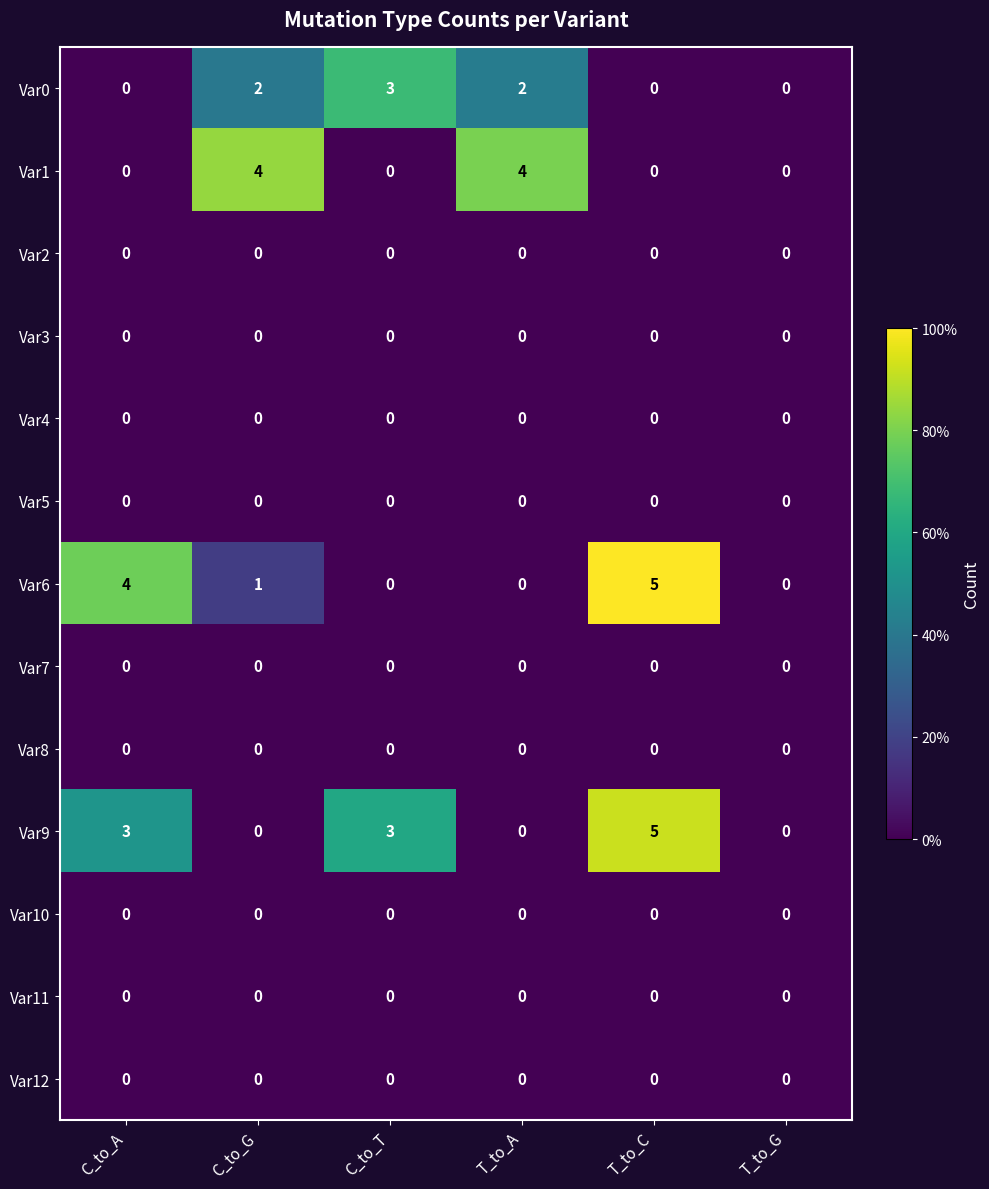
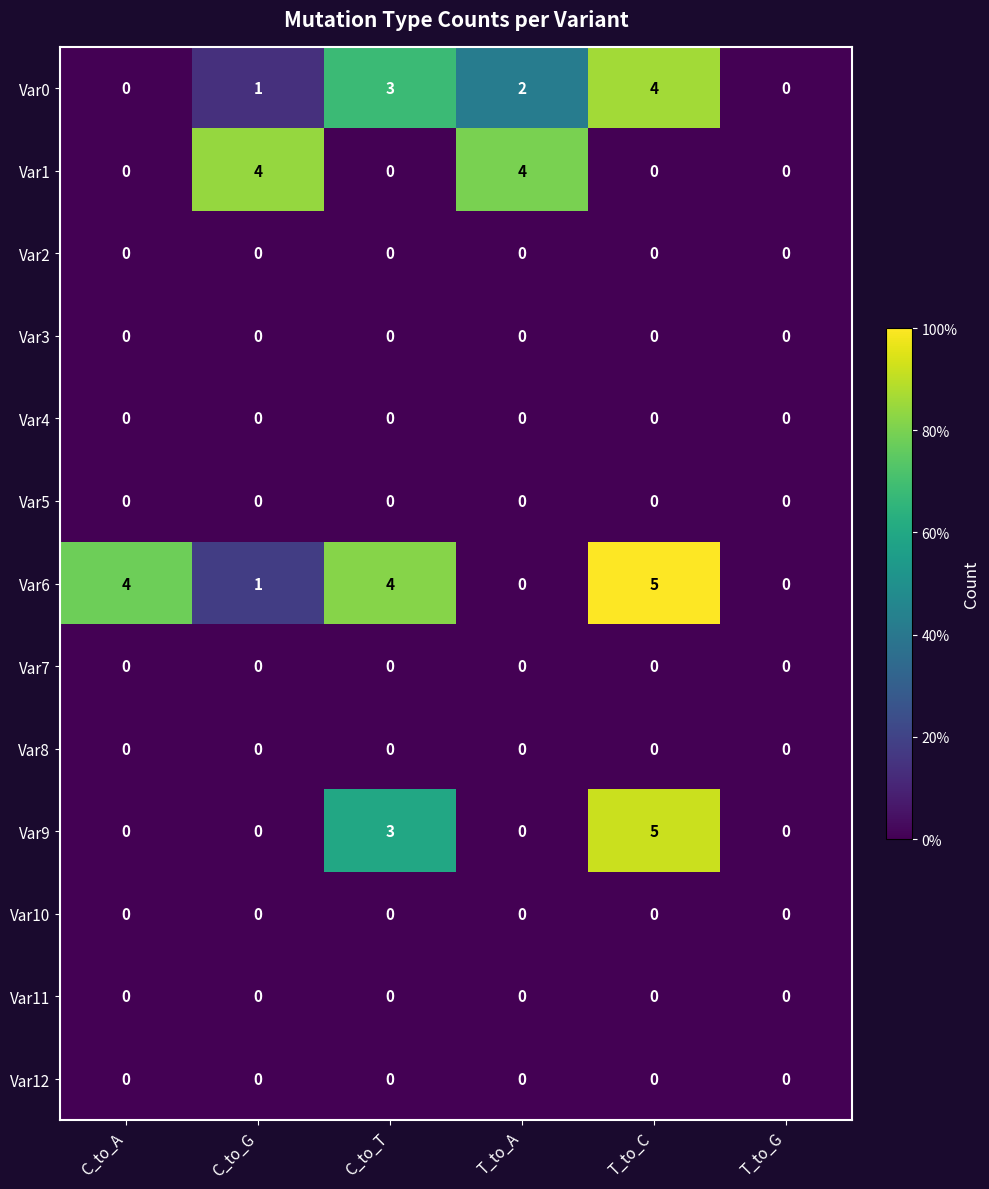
  {
    "Var0": {
      "C_to_A": 0,
-     "C_to_G": 2,
+     "C_to_G": 1,
      "C_to_T": 3,
      "T_to_A": 2,
-     "T_to_C": 0,
+     "T_to_C": 4,
      "T_to_G": 0
    },
    "Var1": {
      "C_to_A": 0,
      "C_to_G": 4,
      "C_to_T": 0,
      "T_to_A": 4,
      "T_to_C": 0,
      "T_to_G": 0
    },
    "Var2": {
      "C_to_A": 0,
      "C_to_G": 0,
      "C_to_T": 0,
      "T_to_A": 0,
      "T_to_C": 0,
      "T_to_G": 0
    },
    "Var3": {
      "C_to_A": 0,
      "C_to_G": 0,
      "C_to_T": 0,
      "T_to_A": 0,
      "T_to_C": 0,
      "T_to_G": 0
    },
    "Var4": {
      "C_to_A": 0,
      "C_to_G": 0,
      "C_to_T": 0,
      "T_to_A": 0,
      "T_to_C": 0,
      "T_to_G": 0
    },
    "Var5": {
      "C_to_A": 0,
      "C_to_G": 0,
      "C_to_T": 0,
      "T_to_A": 0,
      "T_to_C": 0,
      "T_to_G": 0
    },
    "Var6": {
      "C_to_A": 4,
      "C_to_G": 1,
-     "C_to_T": 0,
+     "C_to_T": 4,
      "T_to_A": 0,
      "T_to_C": 5,
      "T_to_G": 0
    },
    "Var7": {
      "C_to_A": 0,
      "C_to_G": 0,
      "C_to_T": 0,
      "T_to_A": 0,
      "T_to_C": 0,
      "T_to_G": 0
    },
    "Var8": {
      "C_to_A": 0,
      "C_to_G": 0,
      "C_to_T": 0,
      "T_to_A": 0,
      "T_to_C": 0,
      "T_to_G": 0
    },
    "Var9": {
-     "C_to_A": 3,
+     "C_to_A": 0,
      "C_to_G": 0,
      "C_to_T": 3,
      "T_to_A": 0,
      "T_to_C": 5,
      "T_to_G": 0
    },
    "Var10": {
      "C_to_A": 0,
      "C_to_G": 0,
      "C_to_T": 0,
      "T_to_A": 0,
      "T_to_C": 0,
      "T_to_G": 0
    },
    "Var11": {
      "C_to_A": 0,
      "C_to_G": 0,
      "C_to_T": 0,
      "T_to_A": 0,
      "T_to_C": 0,
      "T_to_G": 0
    },
    "Var12": {
      "C_to_A": 0,
      "C_to_G": 0,
      "C_to_T": 0,
      "T_to_A": 0,
      "T_to_C": 0,
      "T_to_G": 0
    }
  }
